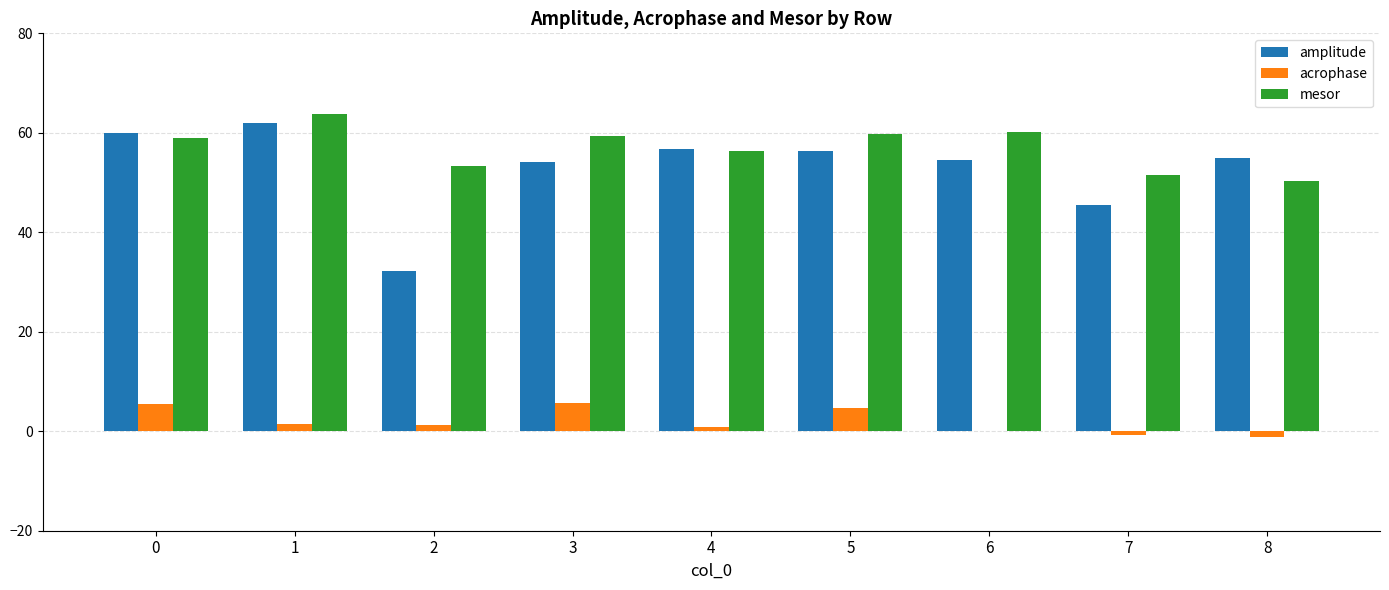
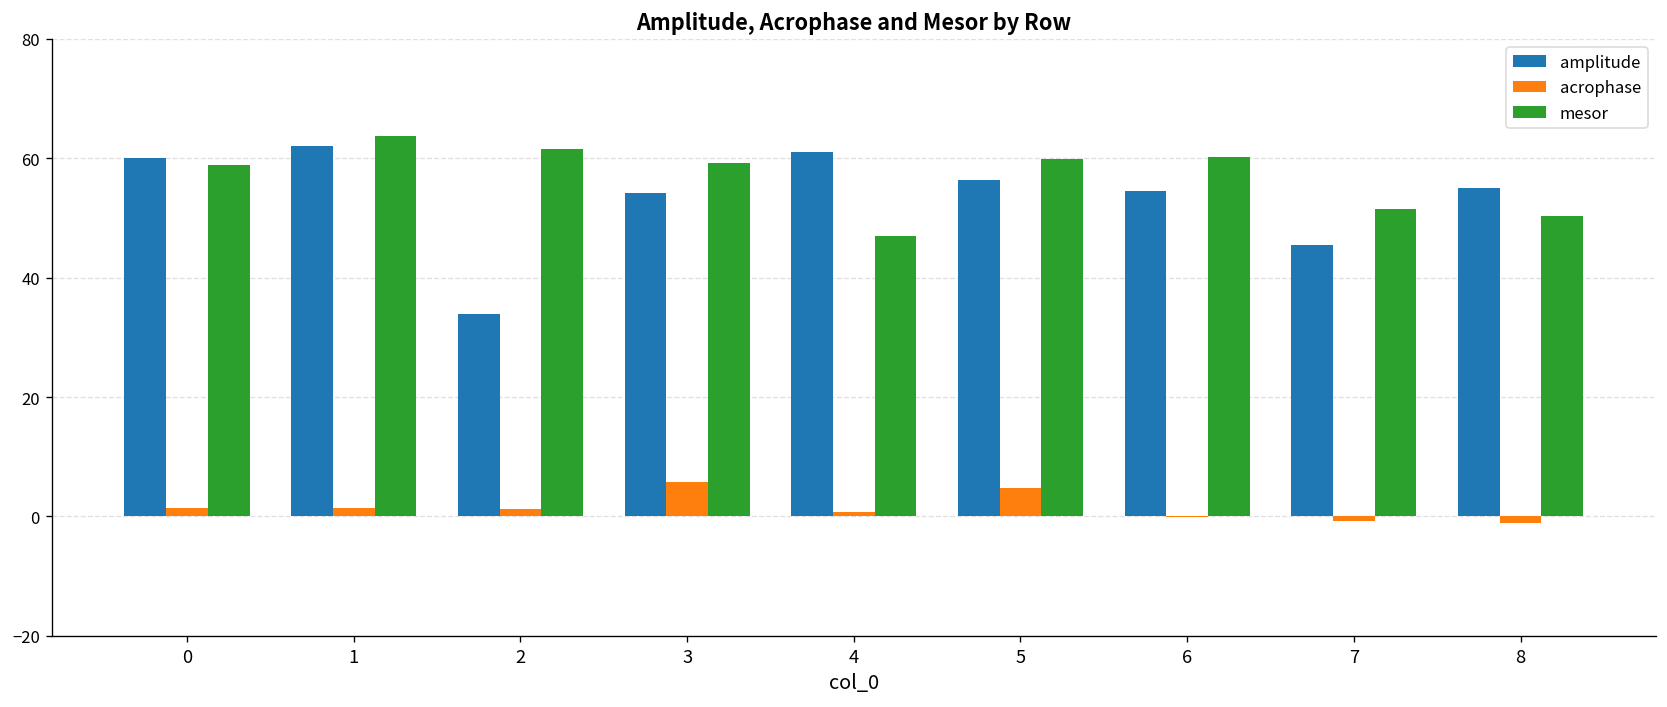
  {
    "amplitude": {
      "0": 60,
      "1": 62,
-     "2": 32,
+     "2": 34,
      "3": 54,
-     "4": 57,
+     "4": 61,
      "5": 56,
      "6": 55,
      "7": 46,
      "8": 55
    },
    "acrophase": {
-     "0": 5,
+     "0": 1,
      "1": 1,
      "2": 1,
      "3": 6,
      "4": 1,
      "5": 5,
      "7": -1,
      "8": -1
    },
    "mesor": {
      "0": 59,
      "1": 64,
-     "2": 53,
+     "2": 62,
      "3": 59,
-     "4": 56,
+     "4": 47,
      "5": 60,
      "6": 60,
      "7": 51,
      "8": 50
    }
  }
